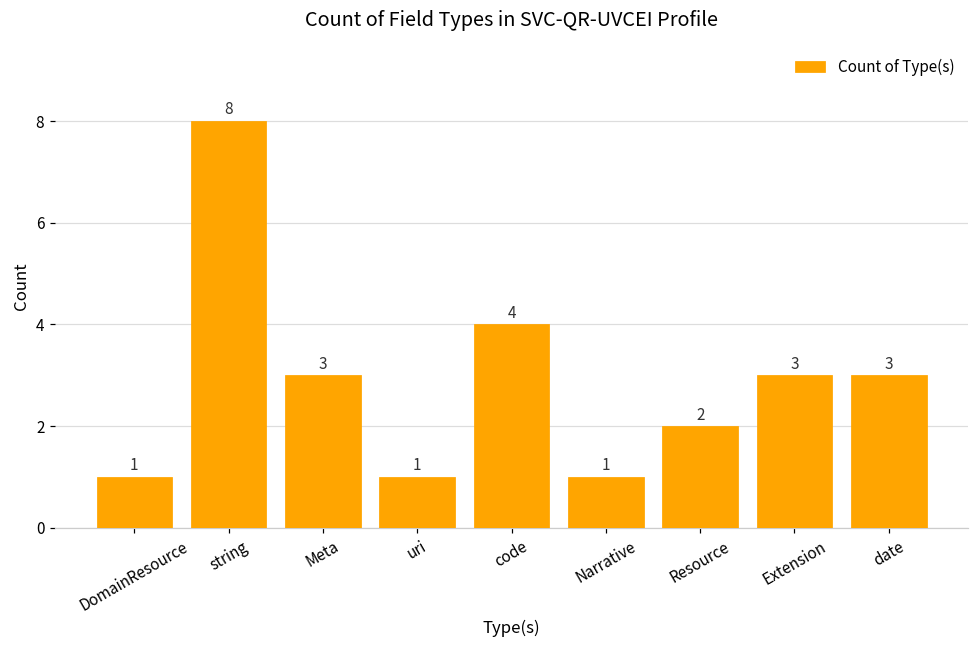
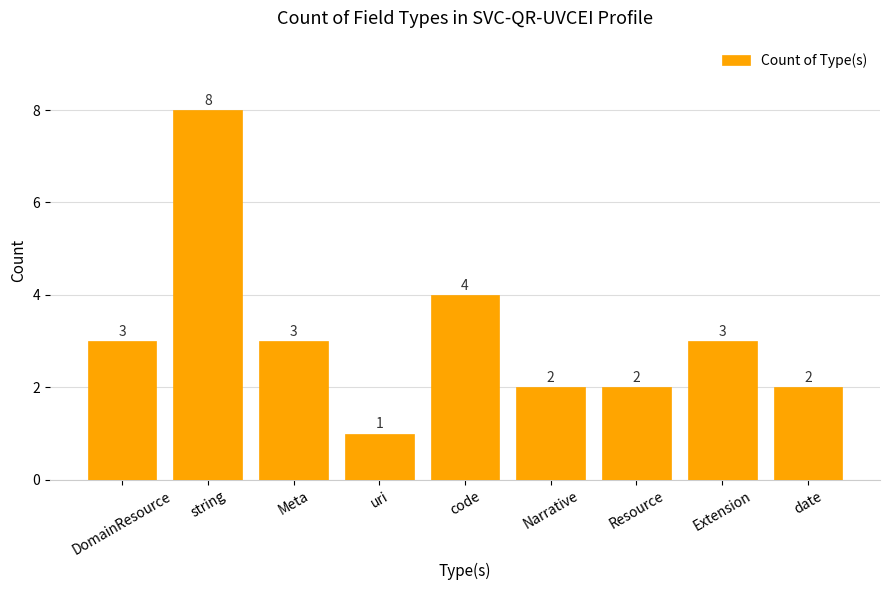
  {
-   "DomainResource": 1,
+   "DomainResource": 3,
    "string": 8,
    "Meta": 3,
    "uri": 1,
    "code": 4,
-   "Narrative": 1,
+   "Narrative": 2,
    "Resource": 2,
    "Extension": 3,
-   "date": 3
+   "date": 2
  }
